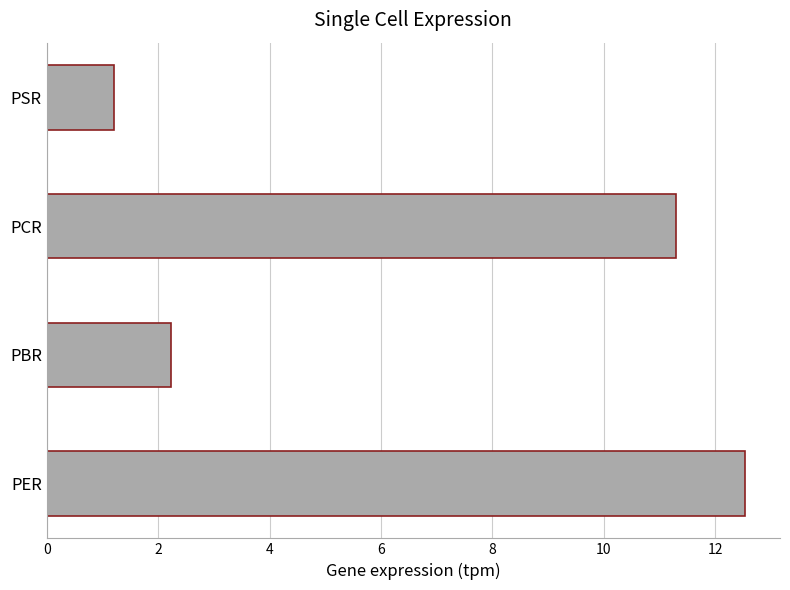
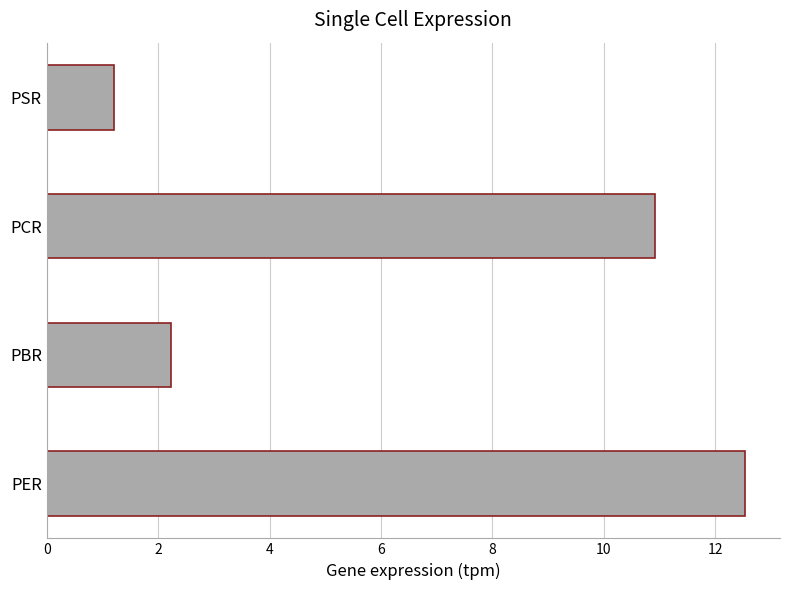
  {
    "PSR": 1.2,
-   "PCR": 11.3,
+   "PCR": 10.9,
    "PBR": 2.2,
    "PER": 12.5
  }
